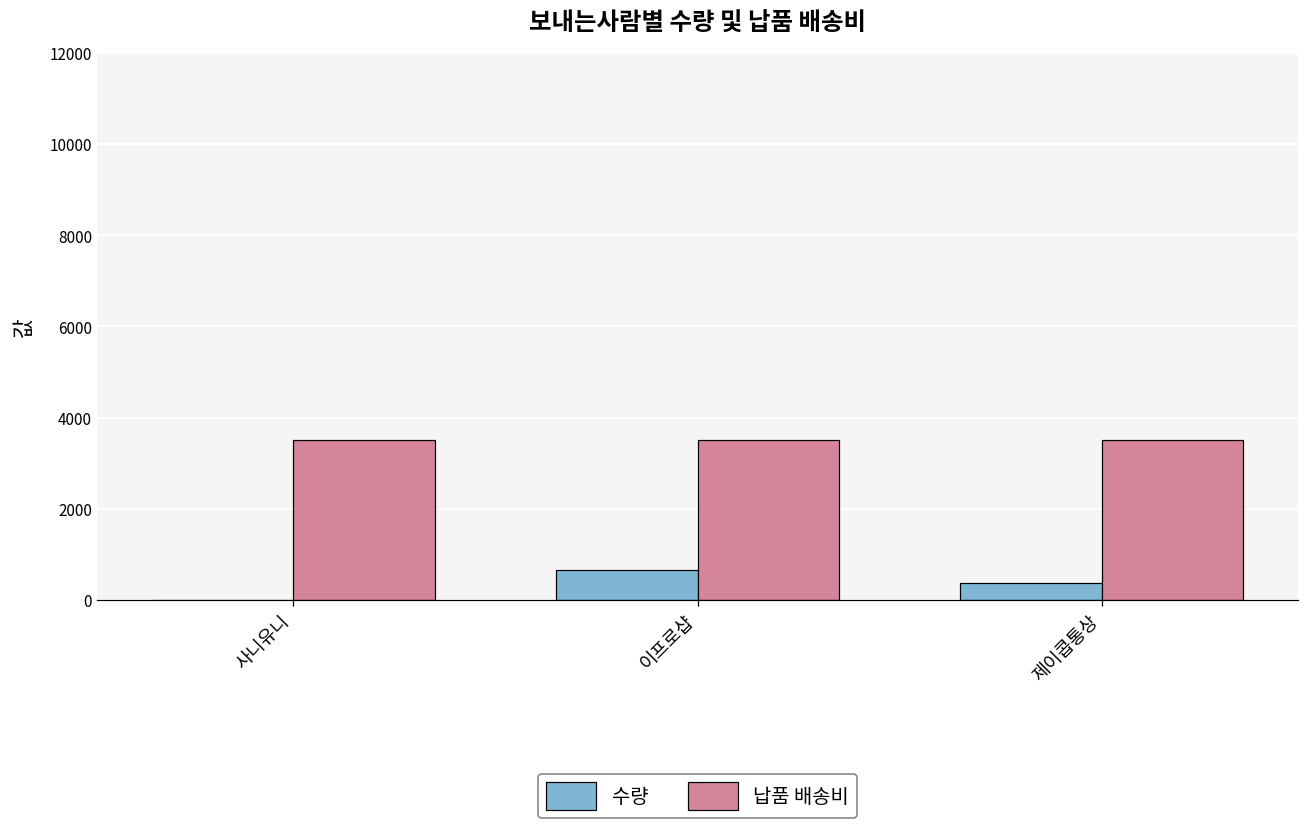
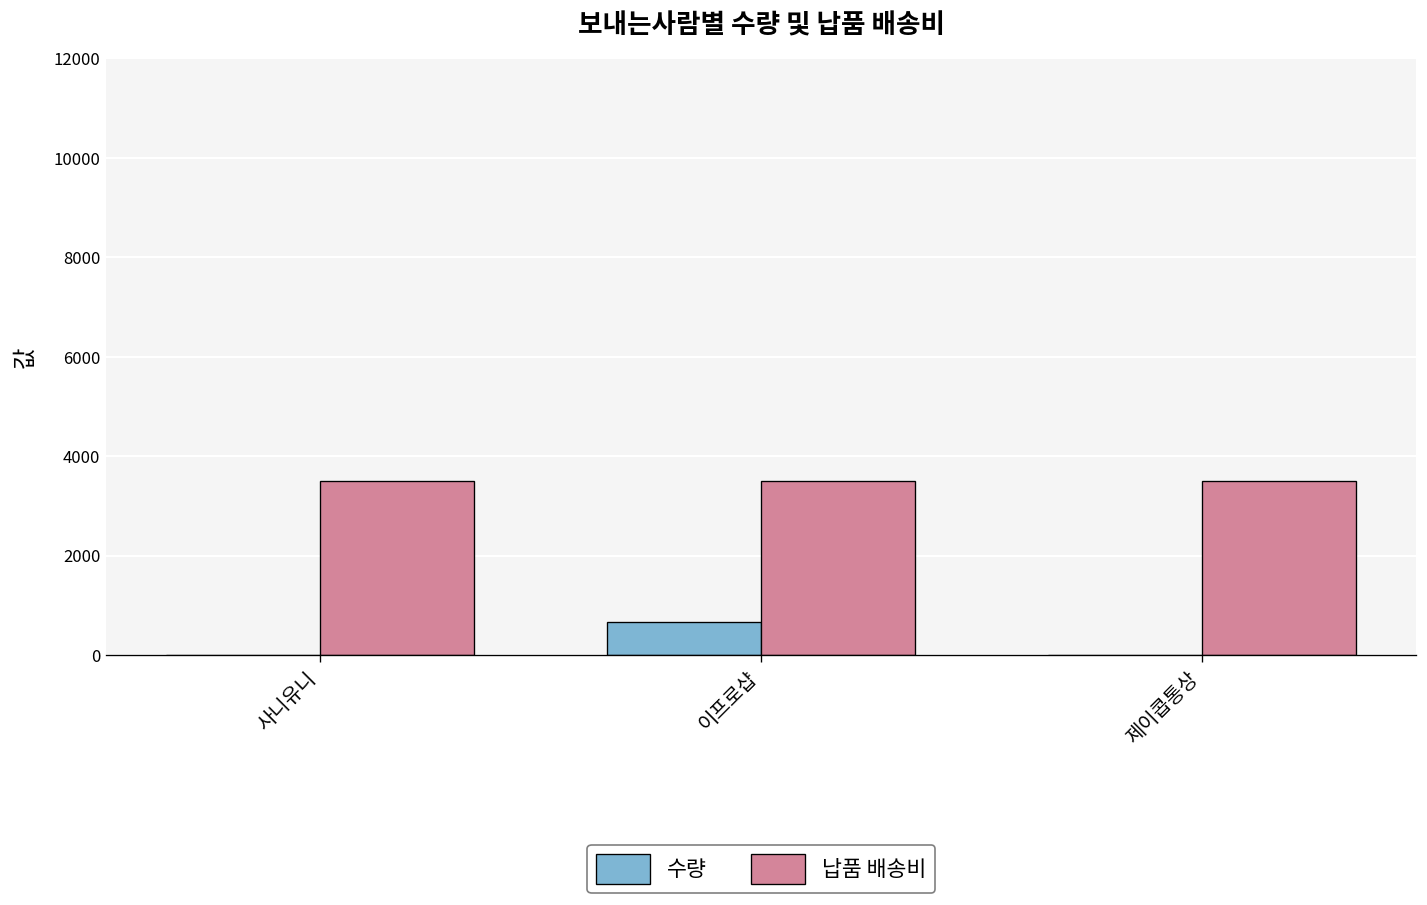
  {
    "수량": {
      "이프로샵": 700,
-     "제이콥통상": 400
+     "제이콥통상": 0
    },
    "납품 배송비": {
      "사니유니": 3500,
      "이프로샵": 3500,
      "제이콥통상": 3500
    }
  }
